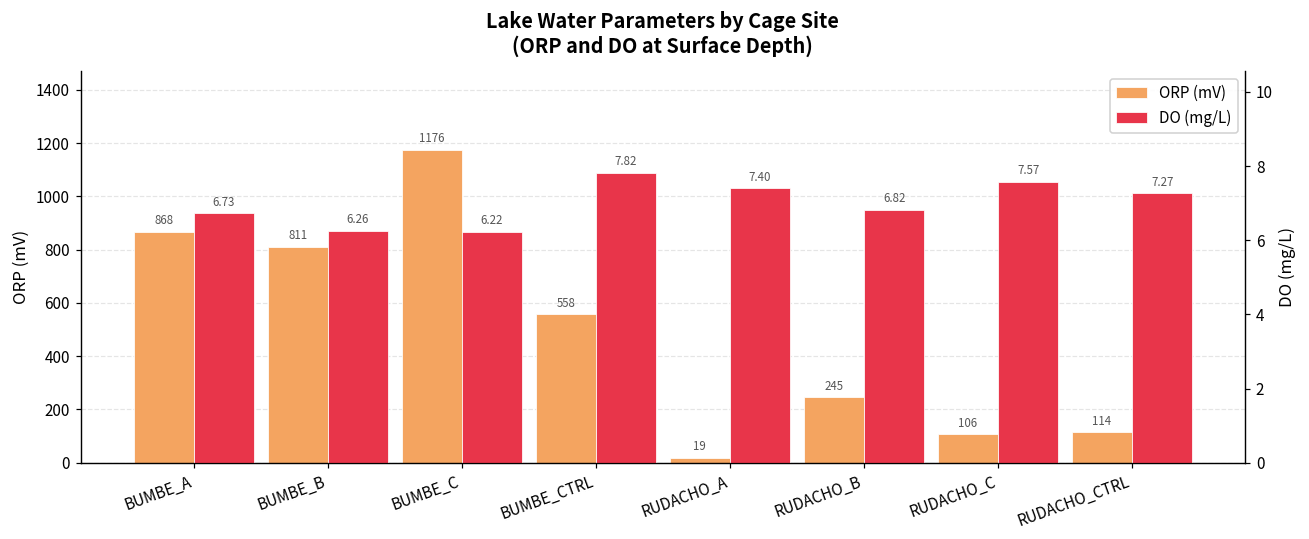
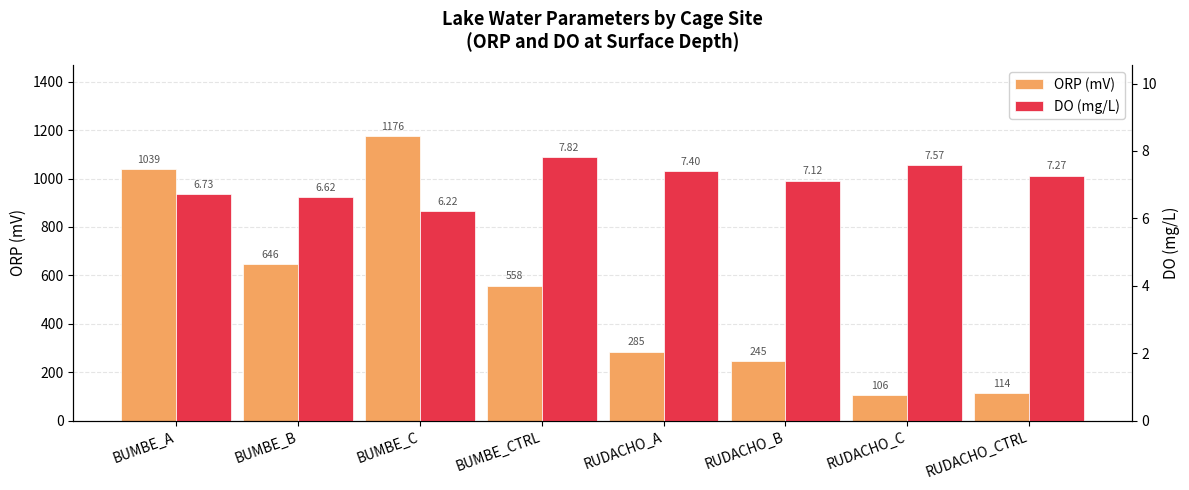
  {
    "ORP (mV)": {
-     "BUMBE_A": 868,
-     "BUMBE_B": 811,
+     "BUMBE_A": 1039,
+     "BUMBE_B": 646,
      "BUMBE_C": 1176,
      "BUMBE_CTRL": 558,
-     "RUDACHO_A": 19,
+     "RUDACHO_A": 285,
      "RUDACHO_B": 245,
      "RUDACHO_C": 106,
      "RUDACHO_CTRL": 114
    },
    "DO (mg/L)": {
      "BUMBE_A": 6.73,
-     "BUMBE_B": 6.26,
+     "BUMBE_B": 6.62,
      "BUMBE_C": 6.22,
      "BUMBE_CTRL": 7.82,
      "RUDACHO_A": 7.40,
-     "RUDACHO_B": 6.82,
+     "RUDACHO_B": 7.12,
      "RUDACHO_C": 7.57,
      "RUDACHO_CTRL": 7.27
    }
  }
